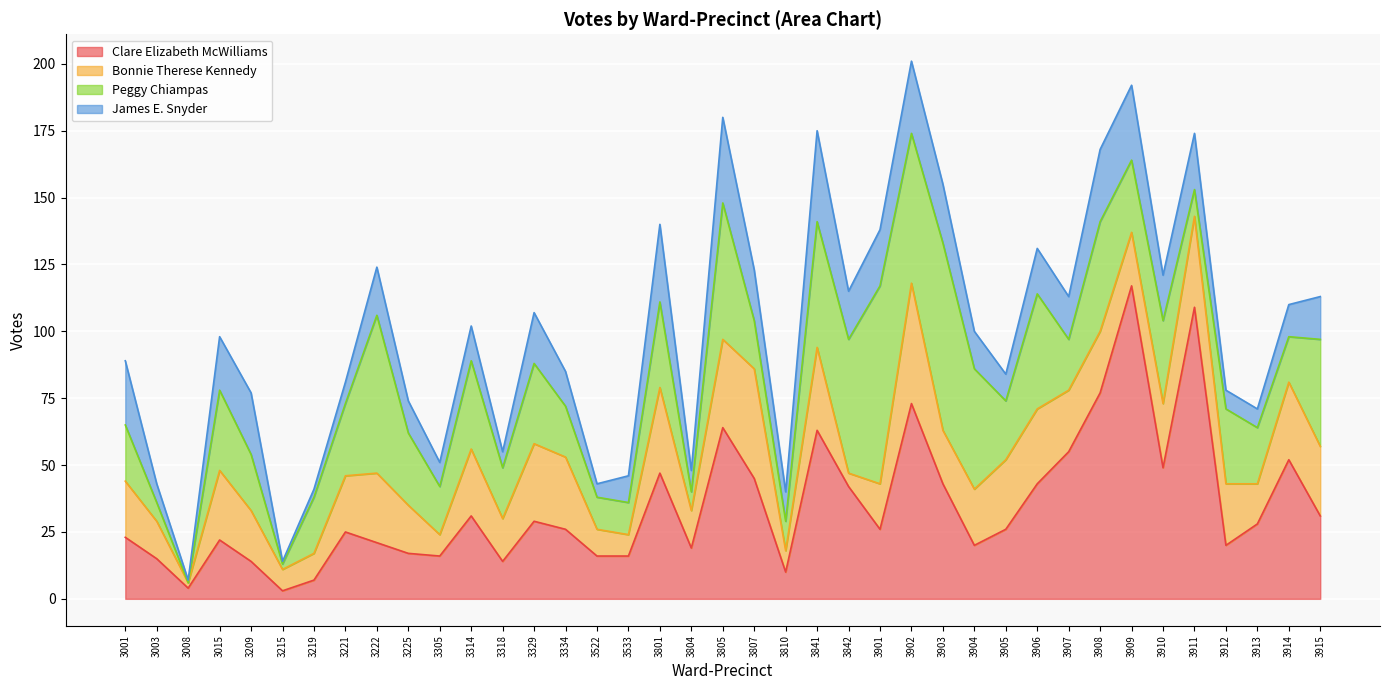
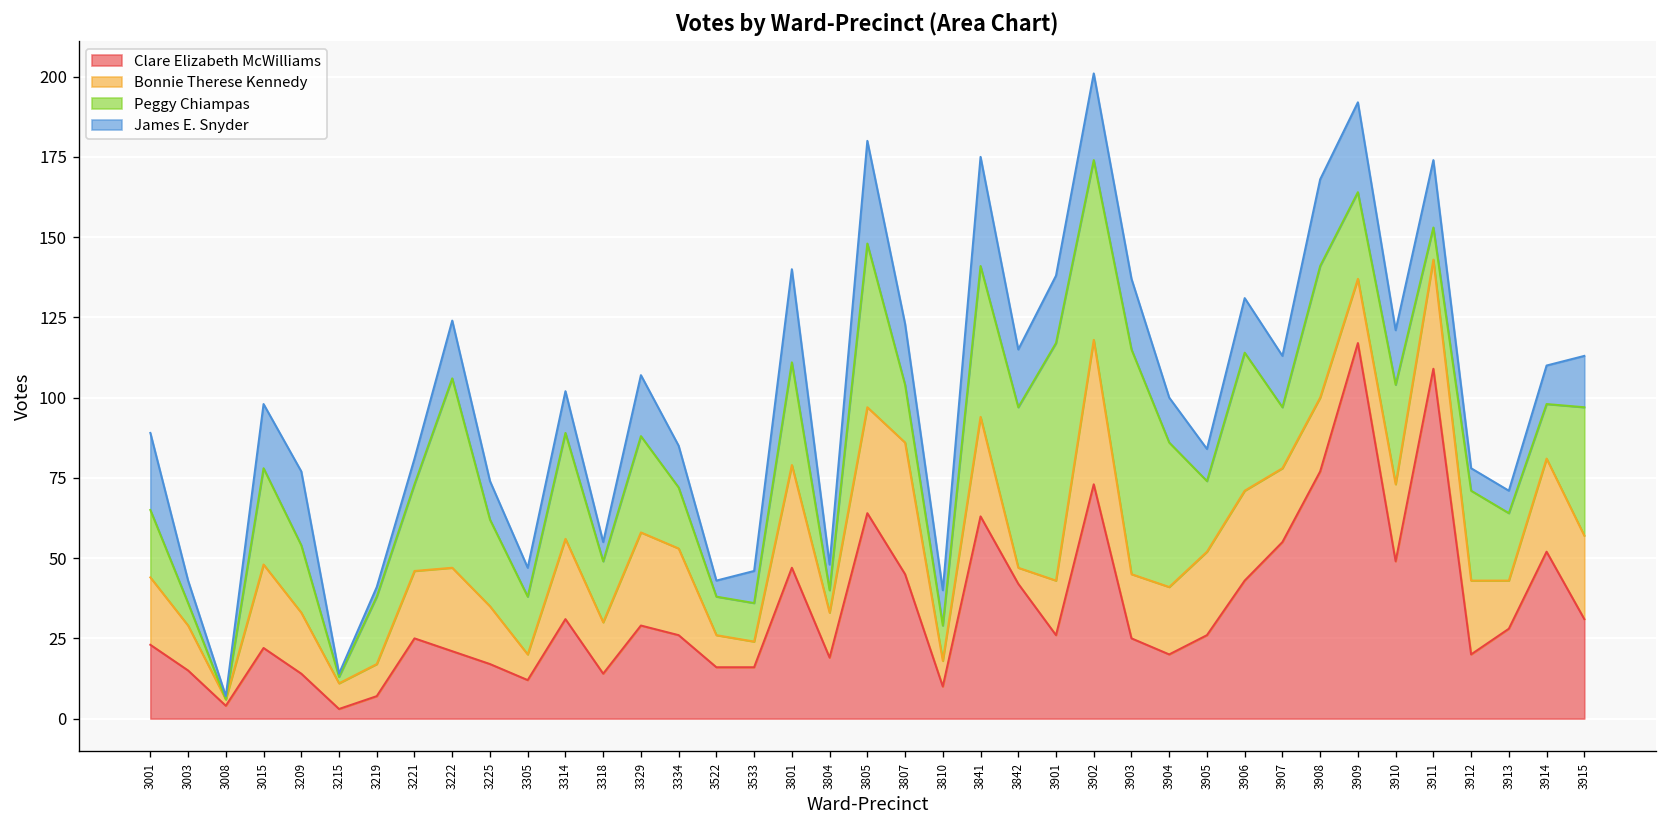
  {
    "Clare Elizabeth McWilliams": {
      "3001": 23,
      "3003": 15,
      "3008": 4,
      "3015": 22,
      "3209": 14,
      "3215": 3,
      "3219": 7,
      "3221": 25,
      "3222": 21,
      "3225": 17,
-     "3305": 16,
+     "3305": 12,
      "3314": 31,
      "3318": 14,
      "3329": 29,
      "3334": 26,
      "3522": 16,
      "3533": 16,
      "3801": 47,
      "3804": 19,
      "3805": 64,
      "3807": 45,
      "3810": 10,
      "3841": 63,
      "3842": 42,
      "3901": 26,
      "3902": 73,
-     "3903": 43,
+     "3903": 25,
      "3904": 20,
      "3905": 26,
      "3906": 43,
      "3907": 55,
      "3908": 77,
      "3909": 117,
      "3910": 49,
      "3911": 109,
      "3912": 20,
      "3913": 28,
      "3914": 52,
      "3915": 31
    },
    "Bonnie Therese Kennedy": {
      "3001": 21,
      "3003": 14,
      "3015": 26,
      "3209": 19,
      "3215": 8,
      "3219": 10,
      "3221": 21,
      "3222": 26,
      "3225": 18,
      "3305": 8,
      "3314": 25,
      "3318": 16,
      "3329": 29,
      "3334": 27,
      "3522": 10,
      "3533": 8,
      "3801": 32,
      "3804": 14,
      "3805": 33,
      "3807": 41,
      "3810": 8,
      "3841": 31,
      "3842": 5,
      "3901": 17,
      "3902": 45,
      "3903": 20,
      "3904": 21,
      "3905": 26,
      "3906": 28,
      "3907": 23,
      "3908": 23,
      "3909": 20,
      "3910": 24,
      "3911": 34,
      "3912": 23,
      "3913": 15,
      "3914": 29,
      "3915": 26
    },
    "Peggy Chiampas": {
      "3001": 21,
      "3003": 7,
      "3015": 30,
      "3209": 21,
      "3215": 2,
      "3219": 21,
      "3221": 27,
      "3222": 59,
      "3225": 27,
      "3305": 18,
      "3314": 33,
      "3318": 19,
      "3329": 30,
      "3334": 19,
      "3522": 12,
      "3533": 12,
      "3801": 32,
      "3804": 7,
      "3805": 51,
      "3807": 18,
      "3810": 11,
      "3841": 47,
      "3842": 50,
      "3901": 74,
      "3902": 56,
      "3903": 70,
      "3904": 45,
      "3905": 22,
      "3906": 43,
      "3907": 19,
      "3908": 41,
      "3909": 27,
      "3910": 31,
      "3911": 10,
      "3912": 28,
      "3913": 21,
      "3914": 17,
      "3915": 40
    },
    "James E. Snyder": {
      "3001": 24,
      "3003": 7,
      "3008": 1,
      "3015": 20,
      "3209": 23,
      "3215": 1,
      "3219": 3,
      "3221": 8,
      "3222": 18,
      "3225": 12,
      "3305": 9,
      "3314": 13,
      "3318": 6,
      "3329": 19,
      "3334": 13,
      "3522": 5,
      "3533": 10,
      "3801": 29,
      "3804": 8,
      "3805": 32,
      "3807": 19,
      "3810": 11,
      "3841": 34,
      "3842": 18,
      "3901": 21,
      "3902": 27,
      "3903": 22,
      "3904": 14,
      "3905": 10,
      "3906": 17,
      "3907": 16,
      "3908": 27,
      "3909": 28,
      "3910": 17,
      "3911": 21,
      "3912": 7,
      "3913": 7,
      "3914": 12,
      "3915": 16
    }
  }
